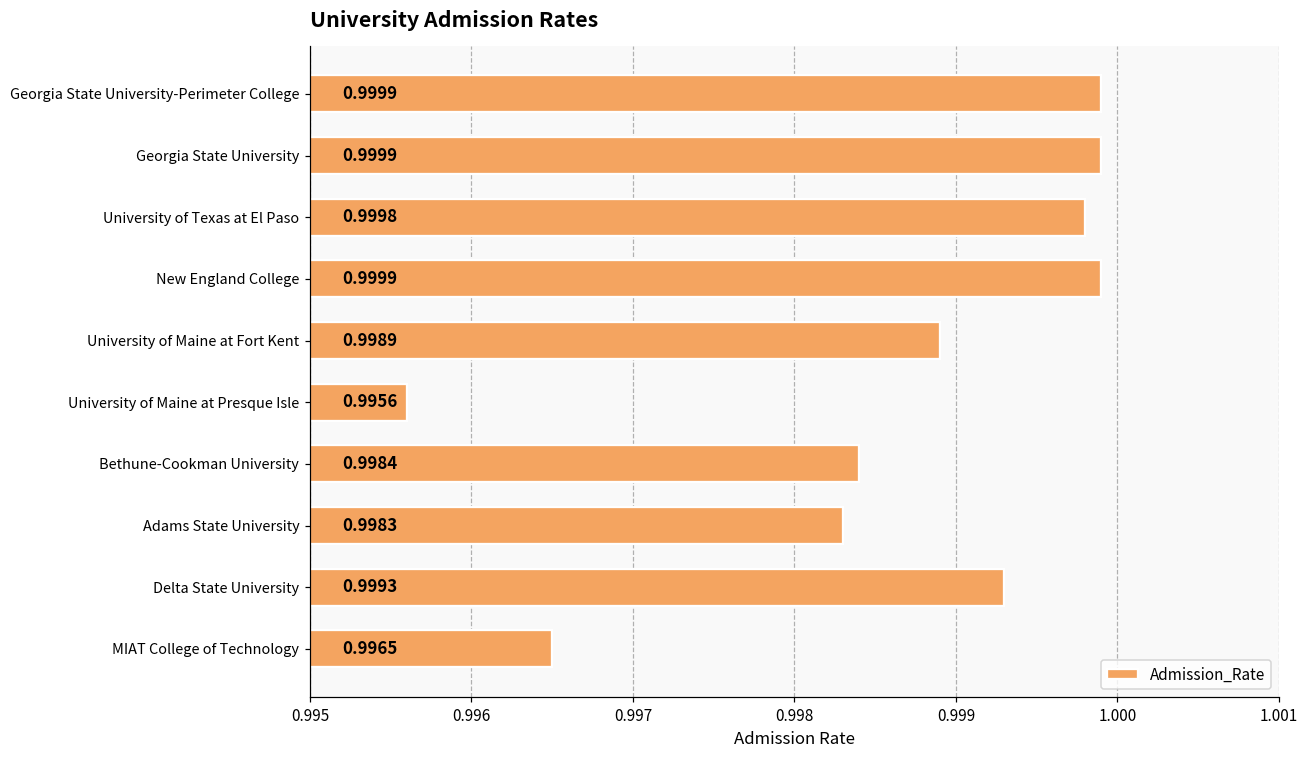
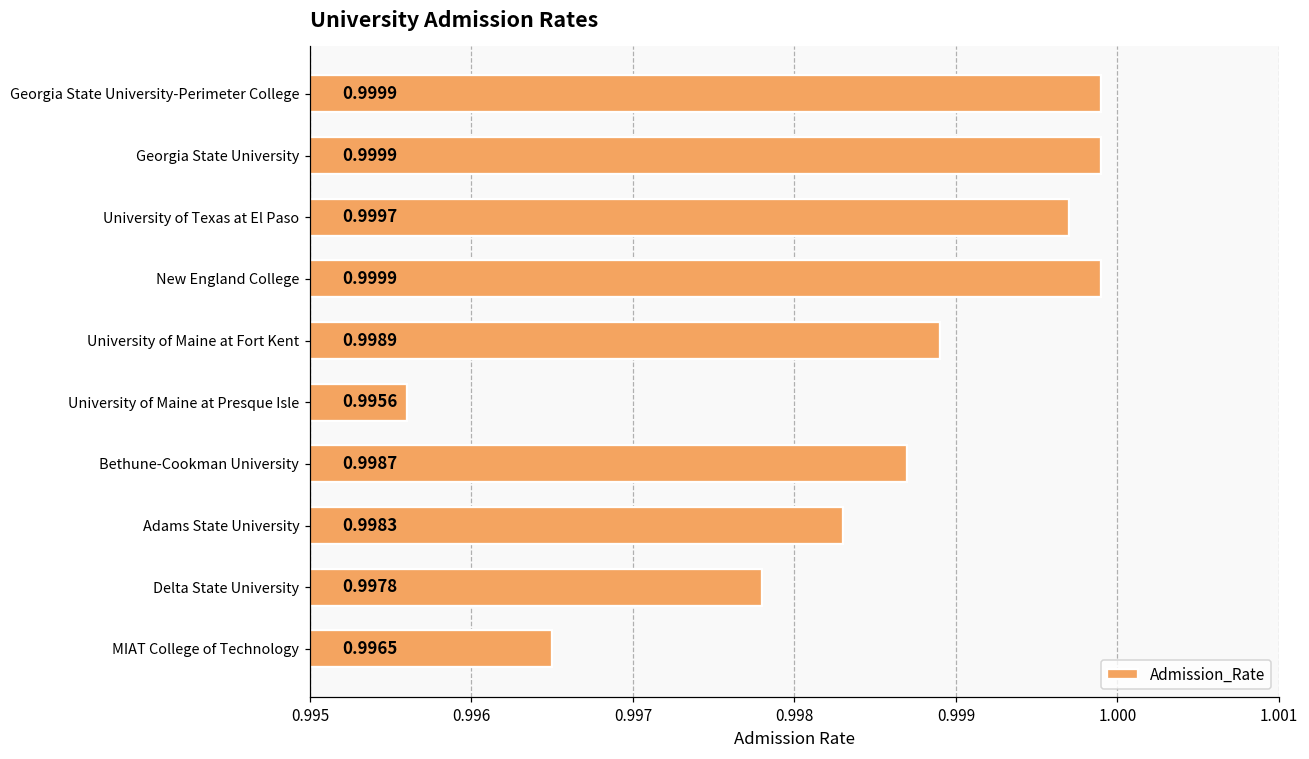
  {
    "Georgia State University-Perimeter College": 0.9999,
    "Georgia State University": 0.9999,
-   "University of Texas at El Paso": 0.9998,
+   "University of Texas at El Paso": 0.9997,
    "New England College": 0.9999,
    "University of Maine at Fort Kent": 0.9989,
    "University of Maine at Presque Isle": 0.9956,
-   "Bethune-Cookman University": 0.9984,
+   "Bethune-Cookman University": 0.9987,
    "Adams State University": 0.9983,
-   "Delta State University": 0.9993,
+   "Delta State University": 0.9978,
    "MIAT College of Technology": 0.9965
  }
